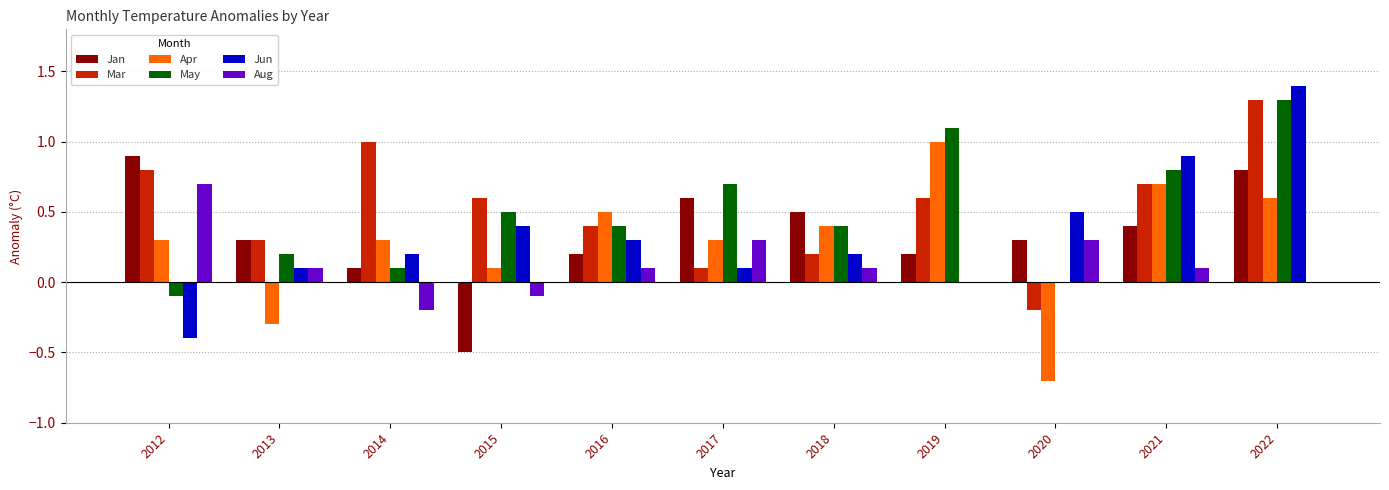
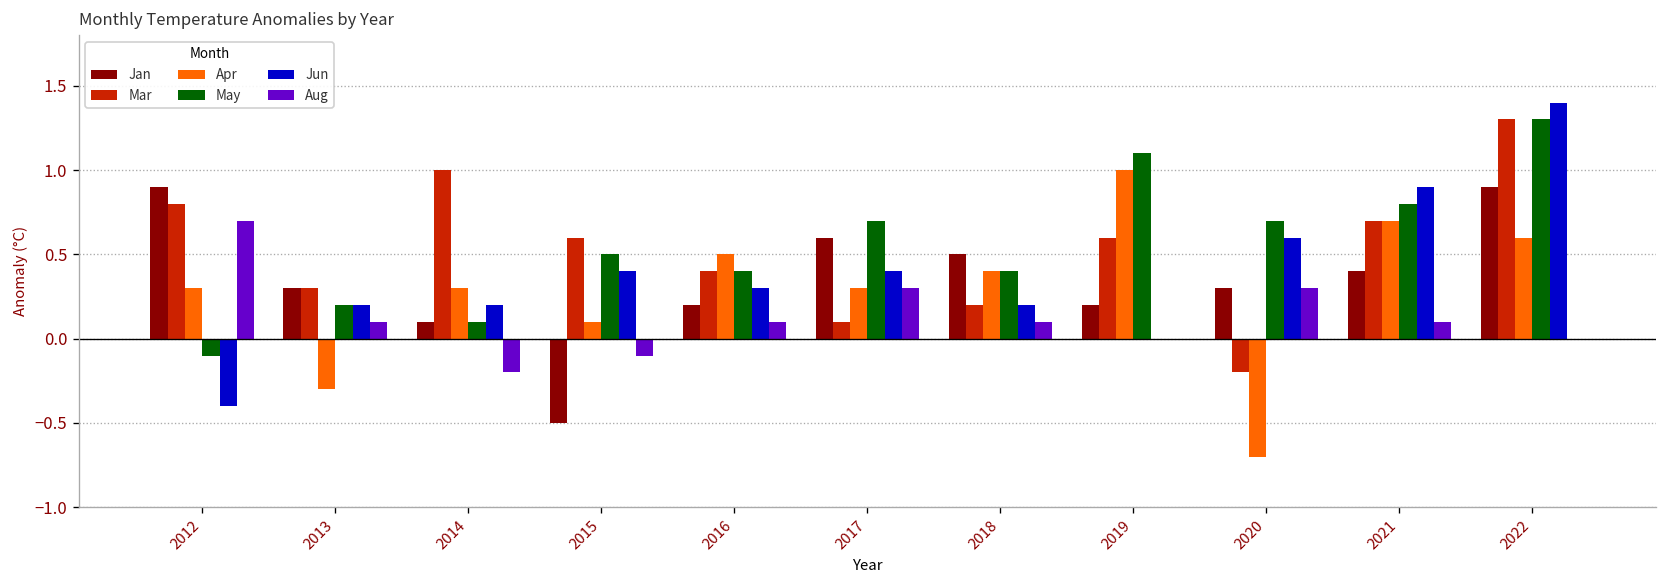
  {
    "Jan": {
      "2012": 0.9,
      "2013": 0.3,
      "2014": 0.1,
      "2015": -0.5,
      "2016": 0.2,
      "2017": 0.6,
      "2018": 0.5,
      "2019": 0.2,
      "2020": 0.3,
      "2021": 0.4,
-     "2022": 0.8
+     "2022": 0.9
    },
    "Mar": {
      "2012": 0.8,
      "2013": 0.3,
      "2014": 1.0,
      "2015": 0.6,
      "2016": 0.4,
      "2017": 0.1,
      "2018": 0.2,
      "2019": 0.6,
      "2020": -0.2,
      "2021": 0.7,
      "2022": 1.3
    },
    "Apr": {
      "2012": 0.3,
      "2013": -0.3,
      "2014": 0.3,
      "2015": 0.1,
      "2016": 0.5,
      "2017": 0.3,
      "2018": 0.4,
      "2019": 1.0,
      "2020": -0.7,
      "2021": 0.7,
      "2022": 0.6
    },
    "May": {
      "2012": -0.1,
      "2013": 0.2,
      "2014": 0.1,
      "2015": 0.5,
      "2016": 0.4,
      "2017": 0.7,
      "2018": 0.4,
      "2019": 1.1,
-     "2020": 0.0,
+     "2020": 0.7,
      "2021": 0.8,
      "2022": 1.3
    },
    "Jun": {
      "2012": -0.4,
-     "2013": 0.1,
+     "2013": 0.2,
      "2014": 0.2,
      "2015": 0.4,
      "2016": 0.3,
-     "2017": 0.1,
+     "2017": 0.4,
      "2018": 0.2,
      "2019": 0.0,
-     "2020": 0.5,
+     "2020": 0.6,
      "2021": 0.9,
      "2022": 1.4
    },
    "Aug": {
      "2012": 0.7,
      "2013": 0.1,
      "2014": -0.2,
      "2015": -0.1,
      "2016": 0.1,
      "2017": 0.3,
      "2018": 0.1,
      "2019": 0.0,
      "2020": 0.3,
      "2021": 0.1,
      "2022": 0.0
    }
  }
